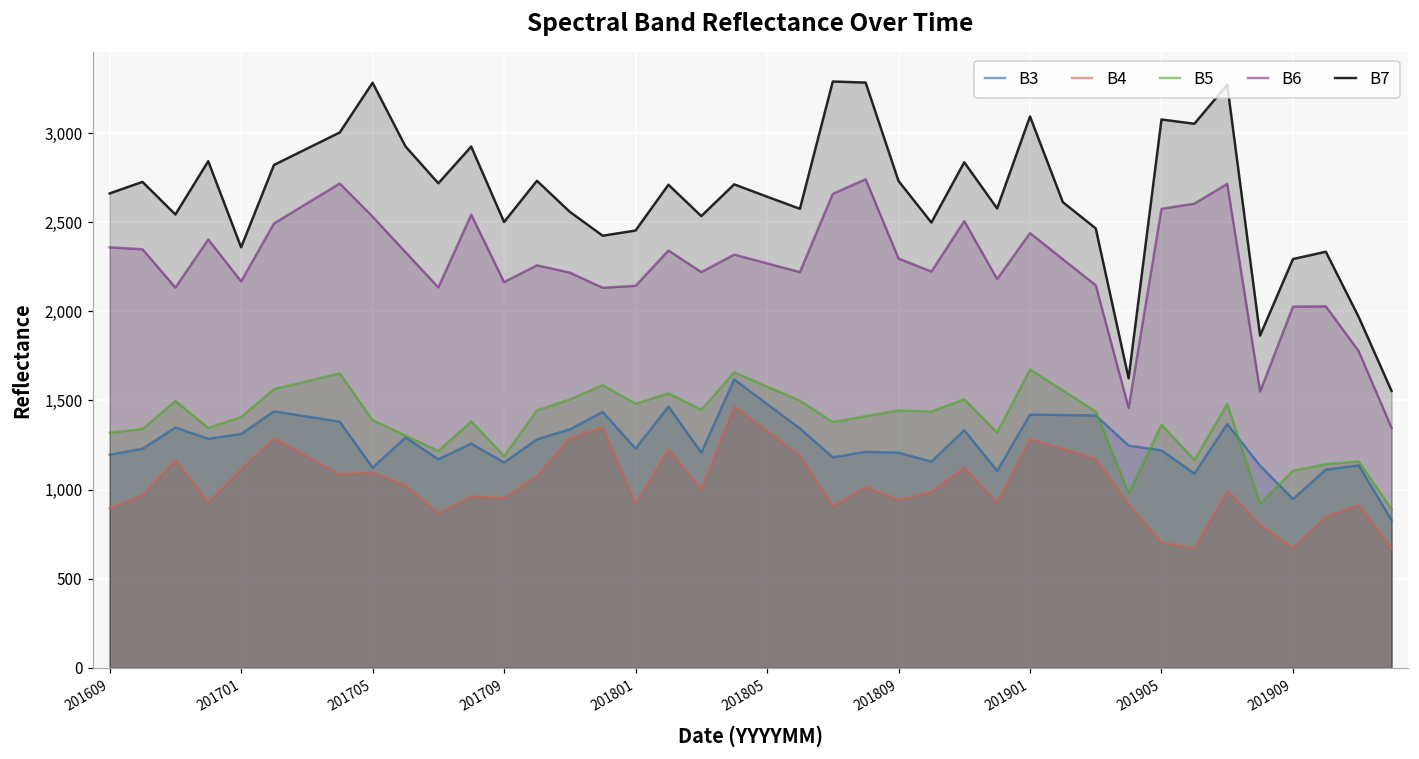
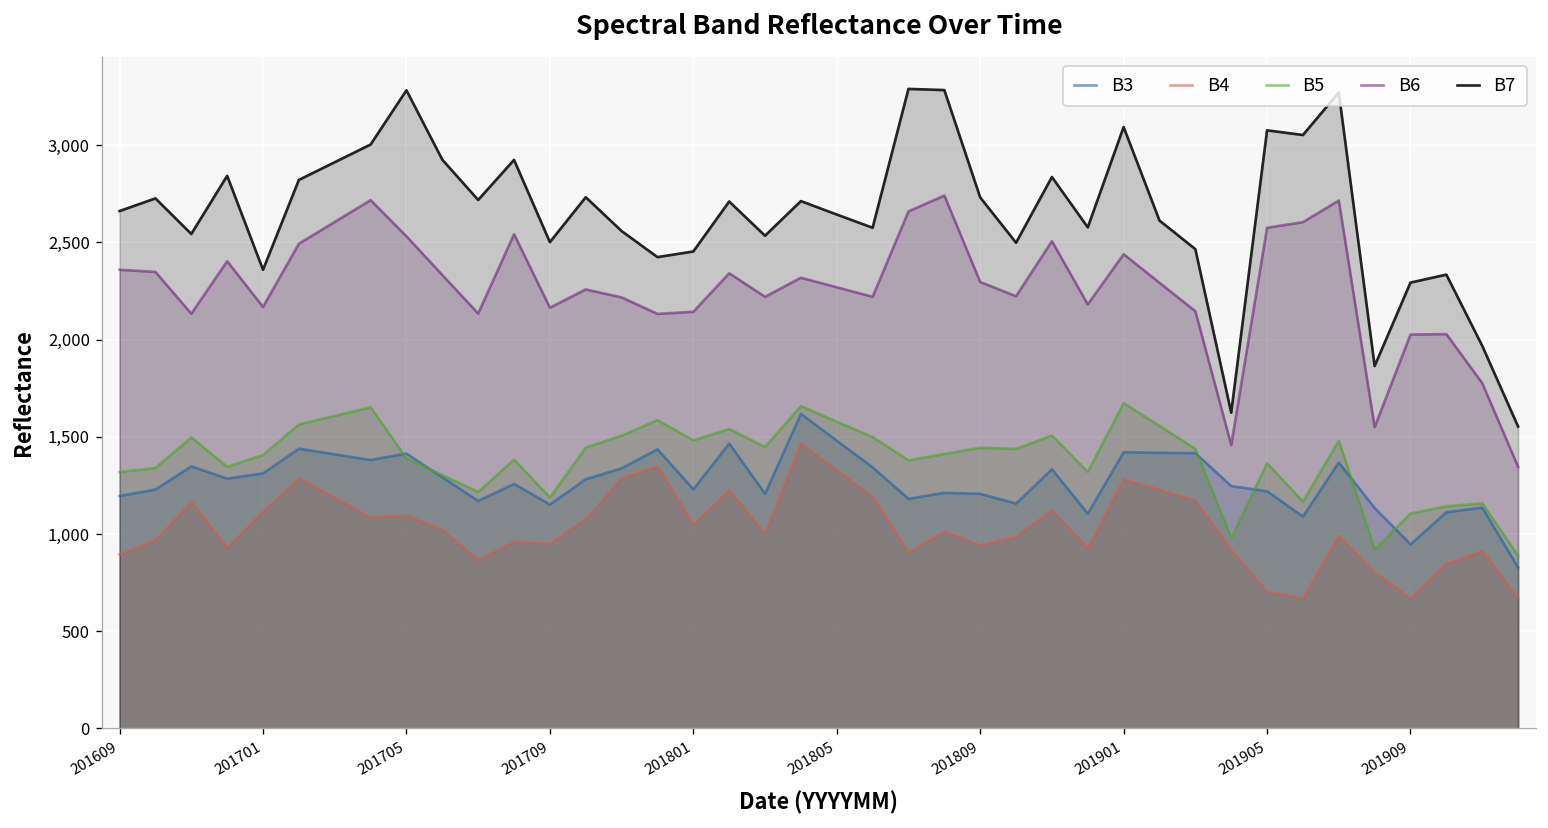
  {
    "B3": {
      "201609": "1,200",
      "201701": "1,310",
-     "201705": "1,120",
+     "201705": "1,410",
      "201709": "1,150",
      "201801": "1,230",
      "201805": "1,480",
      "201809": "1,210",
      "201901": "1,420",
      "201905": "1,220",
      "201909": "950"
    },
    "B4": {
      "201609": "900",
      "201701": "1,120",
      "201705": "1,100",
      "201709": "950",
-     "201801": "920",
+     "201801": "1,050",
      "201805": "1,330",
      "201809": "940",
      "201901": "1,280",
      "201905": "700",
      "201909": "670"
    },
    "B5": {
      "201609": "1,320",
      "201701": "1,410",
      "201705": "1,390",
      "201709": "1,190",
      "201801": "1,480",
      "201805": "1,580",
      "201809": "1,440",
      "201901": "1,670",
      "201905": "1,360",
      "201909": "1,110"
    },
    "B6": {
      "201609": "2,360",
      "201701": "2,170",
      "201705": "2,530",
      "201709": "2,160",
      "201801": "2,140",
      "201805": "2,270",
      "201809": "2,300",
      "201901": "2,440",
      "201905": "2,580",
      "201909": "2,030"
    },
    "B7": {
      "201609": "2,660",
      "201701": "2,360",
      "201705": "3,280",
      "201709": "2,500",
      "201801": "2,450",
      "201805": "2,640",
      "201809": "2,730",
      "201901": "3,090",
      "201905": "3,080",
      "201909": "2,290"
    }
  }
